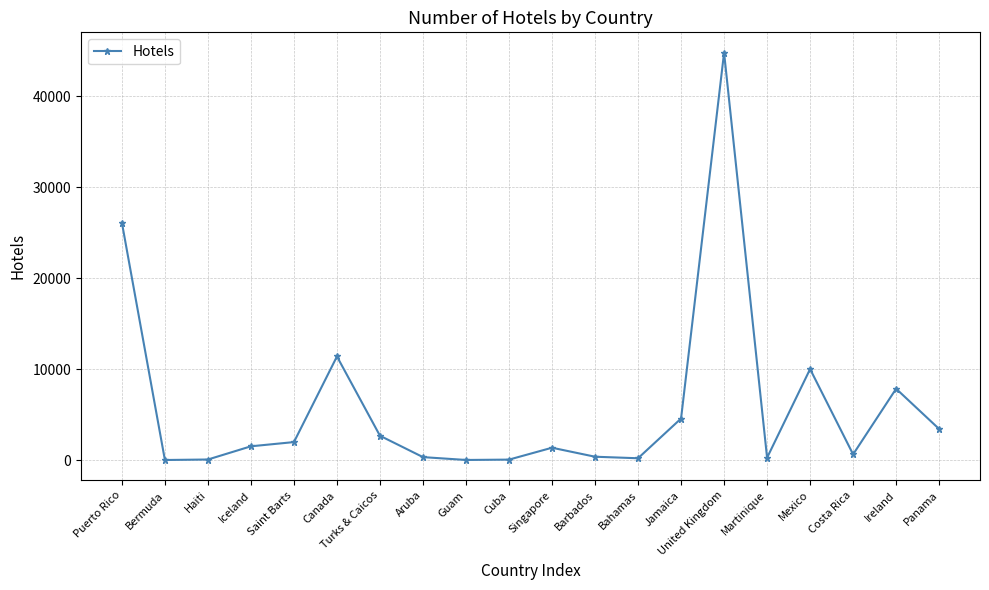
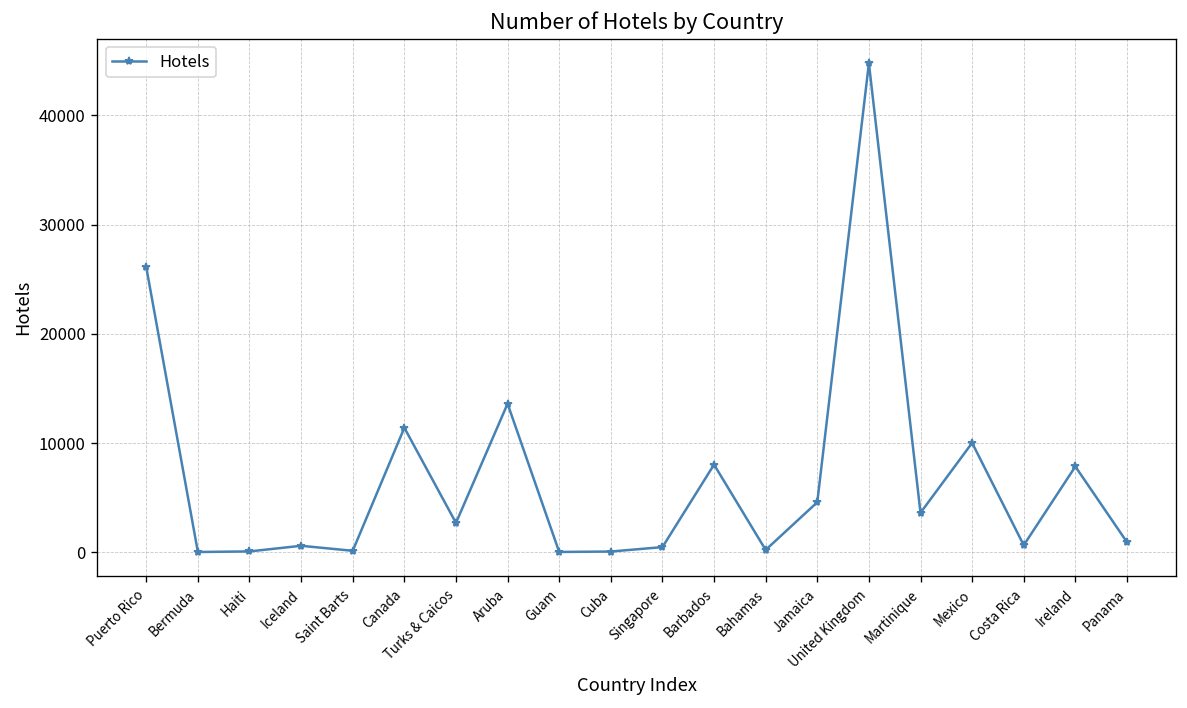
  {
    "Puerto Rico": 26000,
    "Bermuda": 0,
    "Haiti": 0,
-   "Iceland": 2000,
-   "Saint Barts": 2000,
+   "Iceland": 1000,
+   "Saint Barts": 0,
    "Canada": 11000,
    "Turks & Caicos": 3000,
-   "Aruba": 0,
+   "Aruba": 14000,
    "Guam": 0,
    "Cuba": 0,
-   "Singapore": 1000,
-   "Barbados": 0,
+   "Singapore": 0,
+   "Barbados": 8000,
    "Bahamas": 0,
    "Jamaica": 5000,
    "United Kingdom": 45000,
-   "Martinique": 0,
+   "Martinique": 4000,
    "Mexico": 10000,
    "Costa Rica": 1000,
    "Ireland": 8000,
-   "Panama": 3000
+   "Panama": 1000
  }
